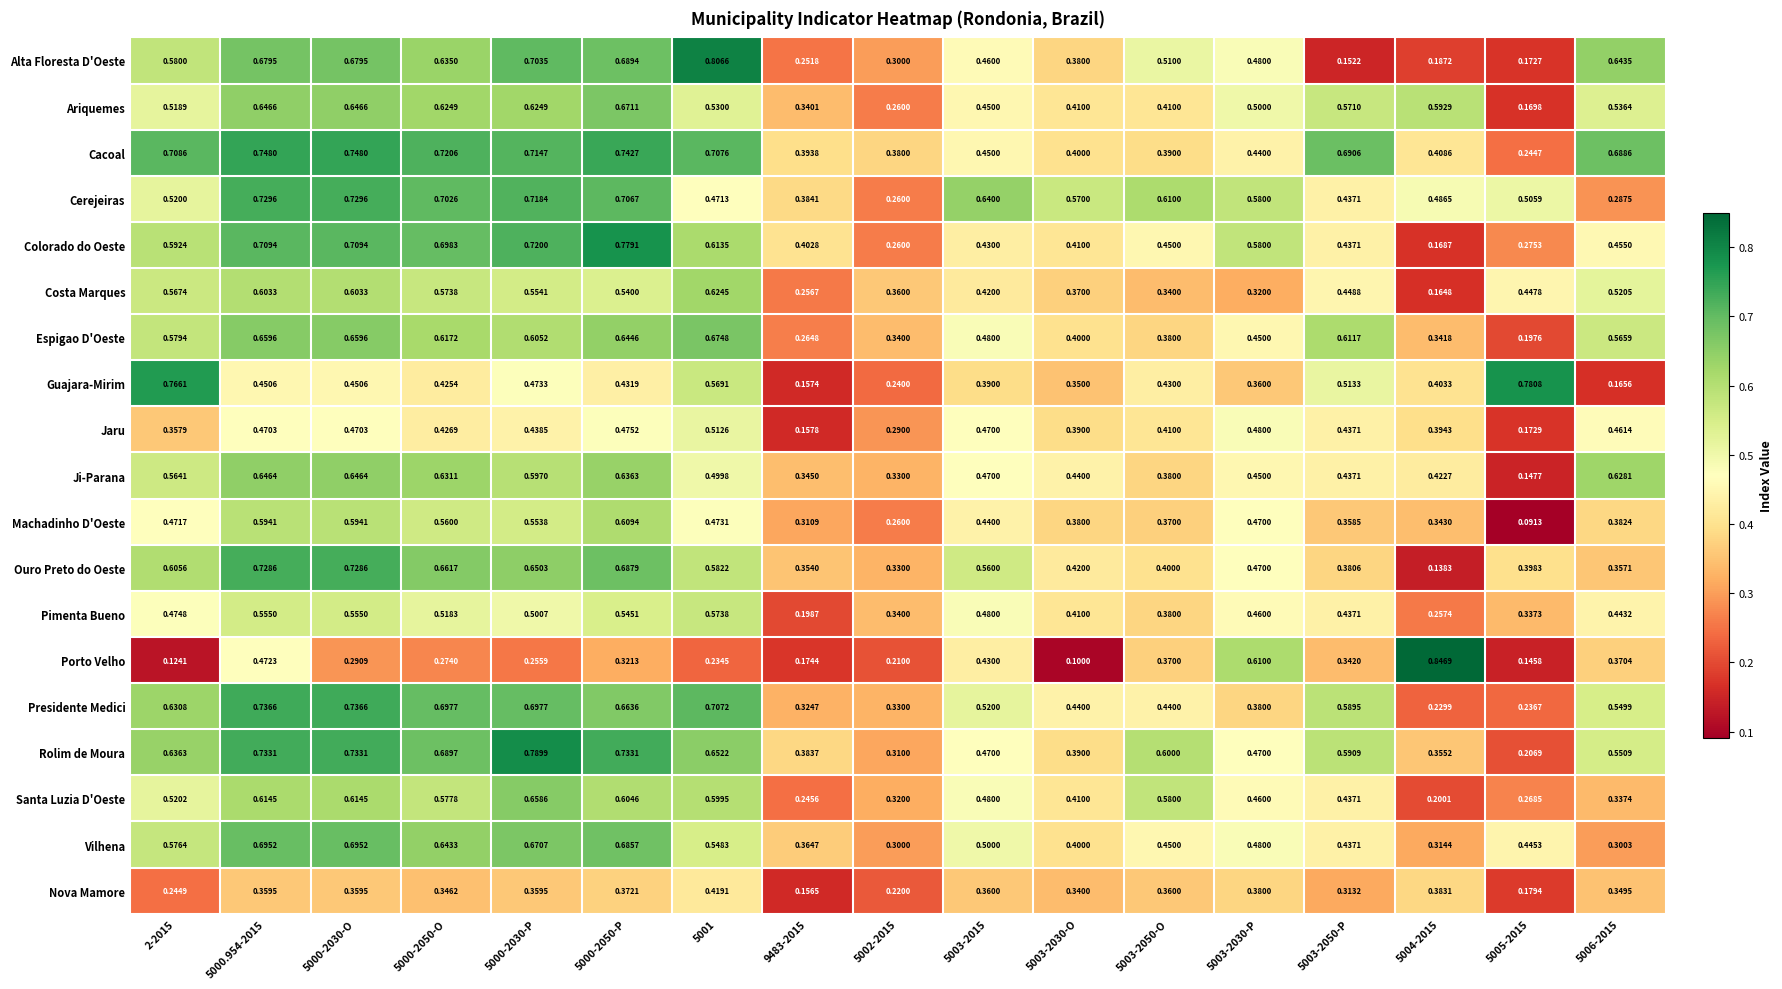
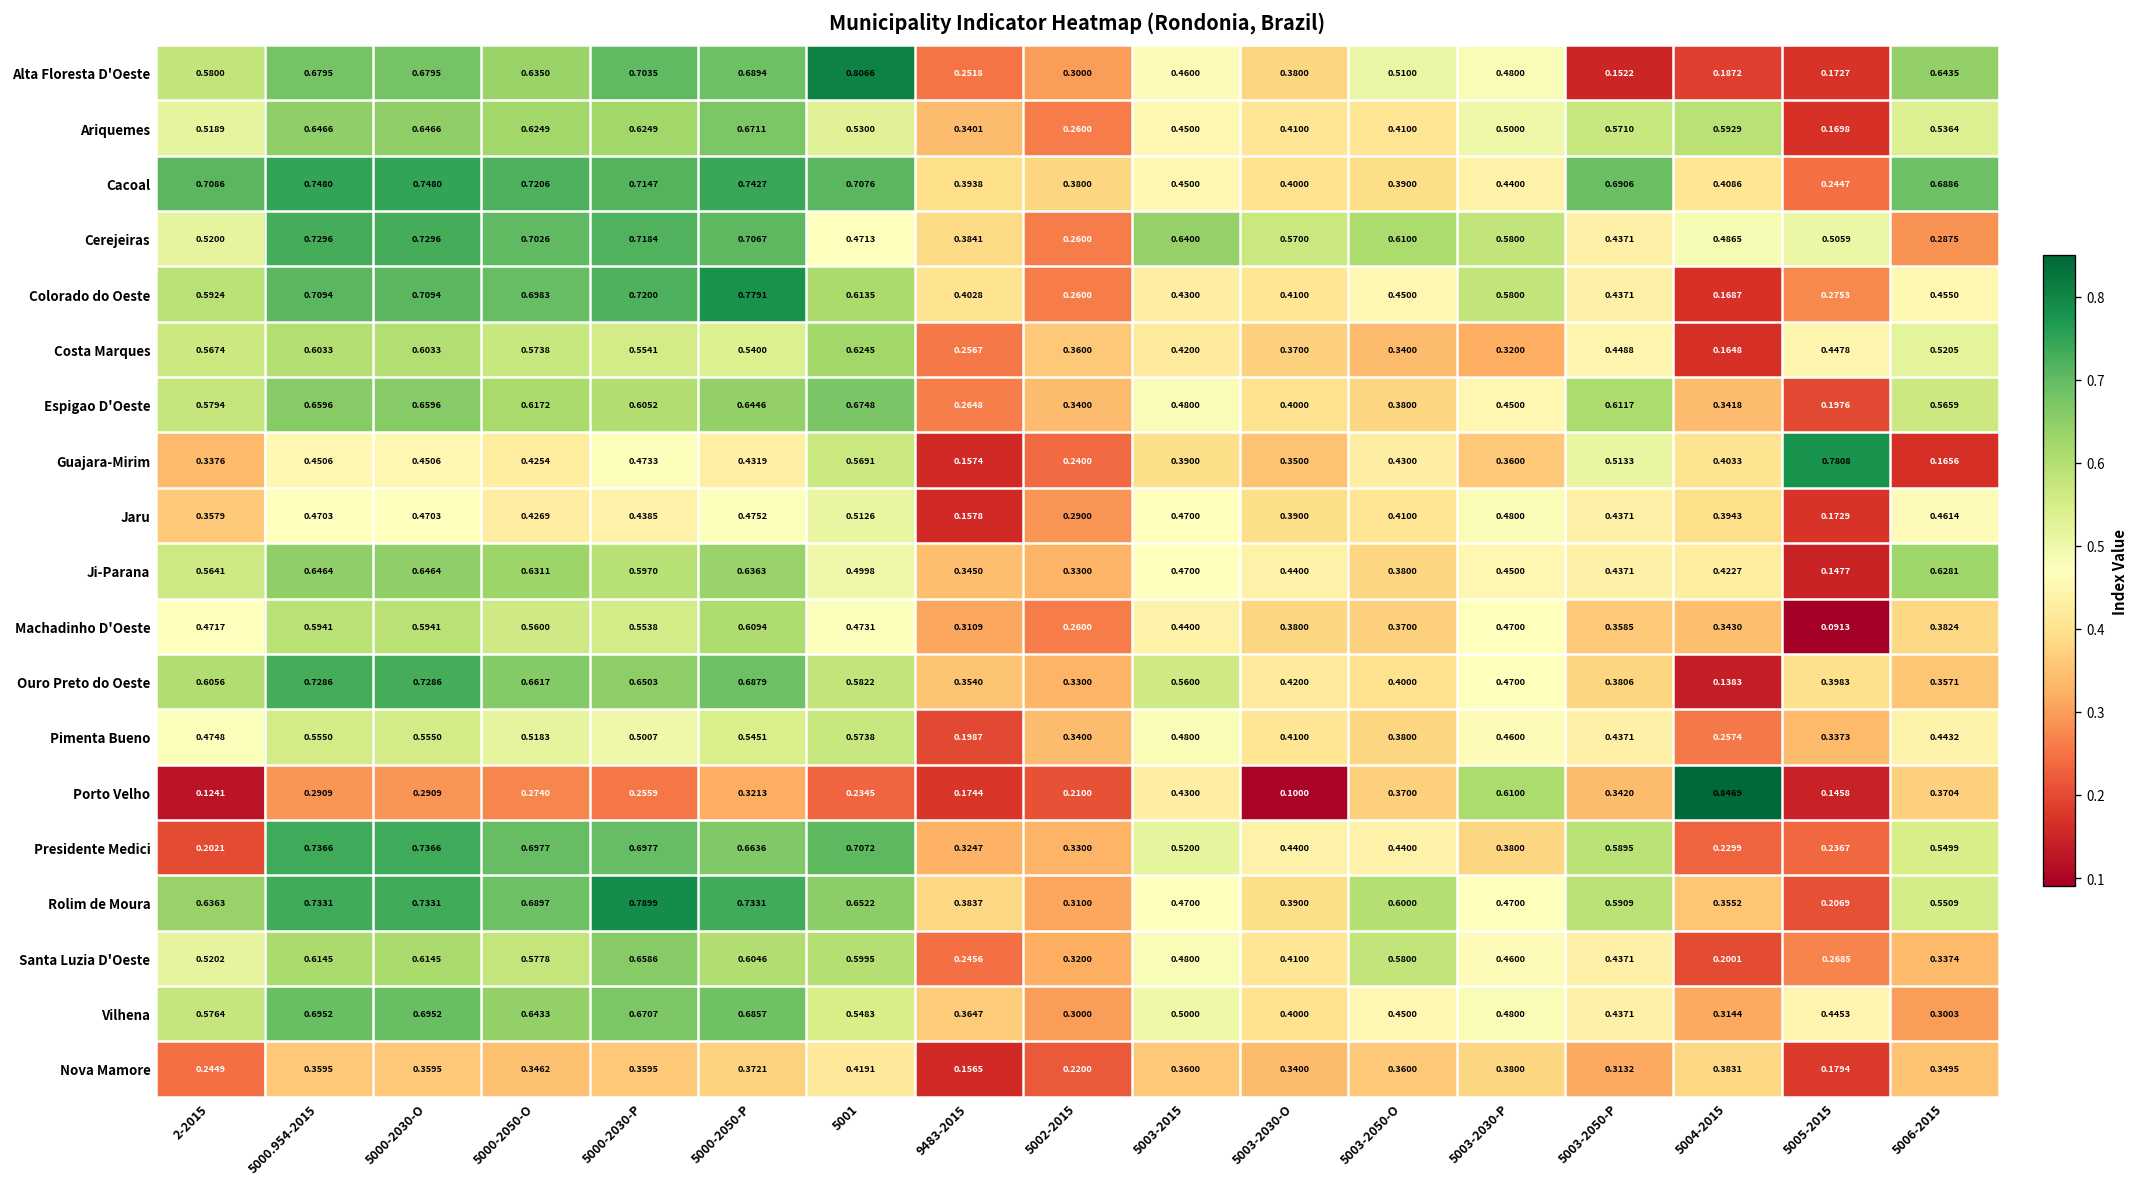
  {
    "Guajara-Mirim": {
-     "2-2015": 0.7661,
+     "2-2015": 0.3376,
      "5000.954-2015": 0.4506,
      "5000-2030-O": 0.4506,
      "5000-2050-O": 0.4254,
      "5000-2030-P": 0.4733,
      "5000-2050-P": 0.4319,
      "5001": 0.5691,
      "9483-2015": 0.1574,
      "5002-2015": 0.2400,
      "5003-2015": 0.3900,
      "5003-2030-O": 0.3500,
      "5003-2050-O": 0.4300,
      "5003-2030-P": 0.3600,
      "5003-2050-P": 0.5133,
      "5004-2015": 0.4033,
      "5005-2015": 0.7808,
      "5006-2015": 0.1656
    },
    "Porto Velho": {
      "2-2015": 0.1241,
-     "5000.954-2015": 0.4723,
+     "5000.954-2015": 0.2909,
      "5000-2030-O": 0.2909,
      "5000-2050-O": 0.2740,
      "5000-2030-P": 0.2559,
      "5000-2050-P": 0.3213,
      "5001": 0.2345,
      "9483-2015": 0.1744,
      "5002-2015": 0.2100,
      "5003-2015": 0.4300,
      "5003-2030-O": 0.1000,
      "5003-2050-O": 0.3700,
      "5003-2030-P": 0.6100,
      "5003-2050-P": 0.3420,
      "5004-2015": 0.8469,
      "5005-2015": 0.1458,
      "5006-2015": 0.3704
    },
    "Presidente Medici": {
-     "2-2015": 0.6308,
+     "2-2015": 0.2021,
      "5000.954-2015": 0.7366,
      "5000-2030-O": 0.7366,
      "5000-2050-O": 0.6977,
      "5000-2030-P": 0.6977,
      "5000-2050-P": 0.6636,
      "5001": 0.7072,
      "9483-2015": 0.3247,
      "5002-2015": 0.3300,
      "5003-2015": 0.5200,
      "5003-2030-O": 0.4400,
      "5003-2050-O": 0.4400,
      "5003-2030-P": 0.3800,
      "5003-2050-P": 0.5895,
      "5004-2015": 0.2299,
      "5005-2015": 0.2367,
      "5006-2015": 0.5499
    }
  }
